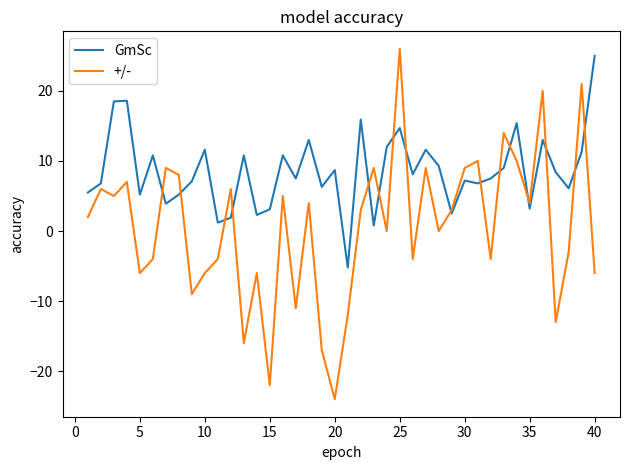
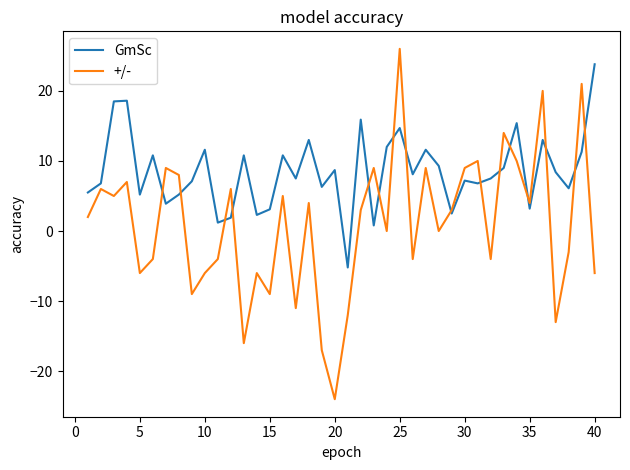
  {
    "GmSc": {
      "5": 5,
      "10": 12,
      "15": 3,
      "20": 9,
      "25": 15,
      "30": 7,
      "35": 3,
-     "40": 25
+     "40": 24
    },
    "+/-": {
      "5": -6,
      "10": -6,
-     "15": -22,
+     "15": -9,
      "20": -24,
      "25": 26,
      "30": 9,
      "35": 4,
      "40": -6
    }
  }
